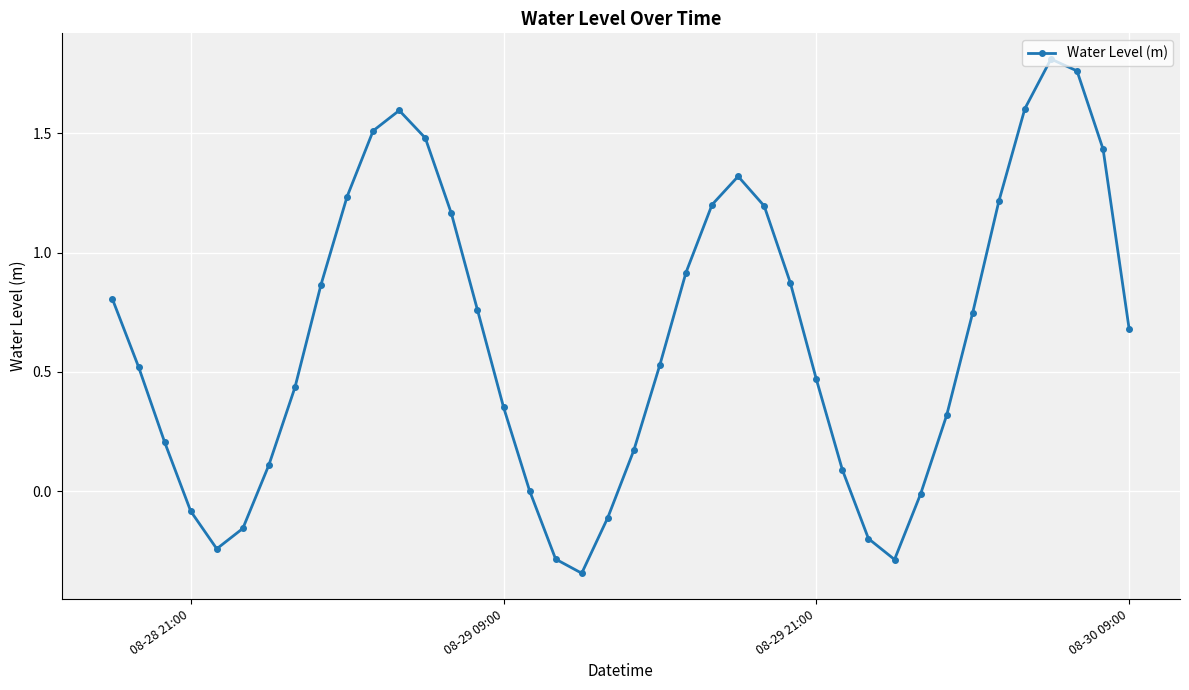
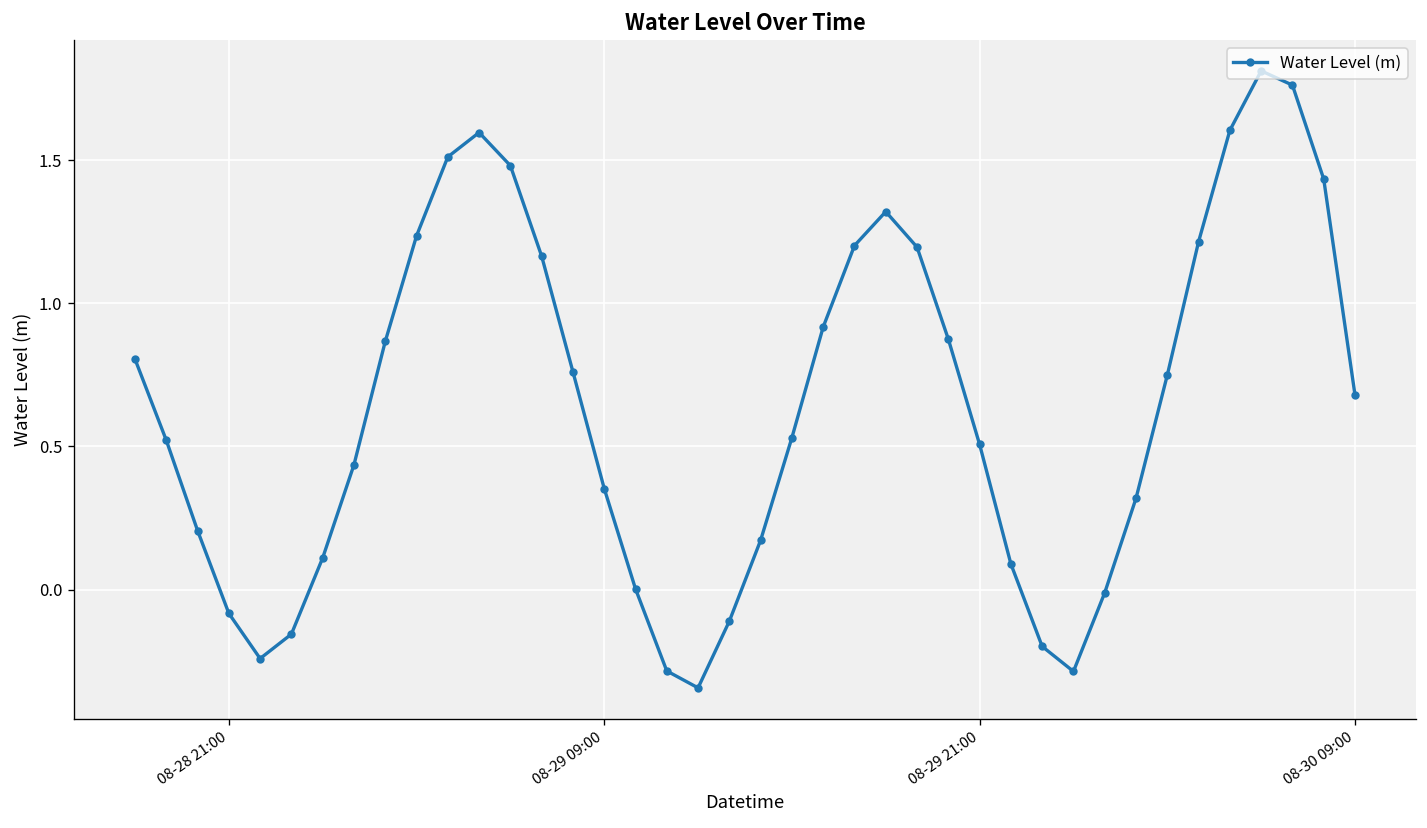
  {
    "08-28 21:00": -0.08,
    "08-29 09:00": 0.35,
-   "08-29 21:00": 0.47,
+   "08-29 21:00": 0.51,
    "08-30 09:00": 0.68
  }
